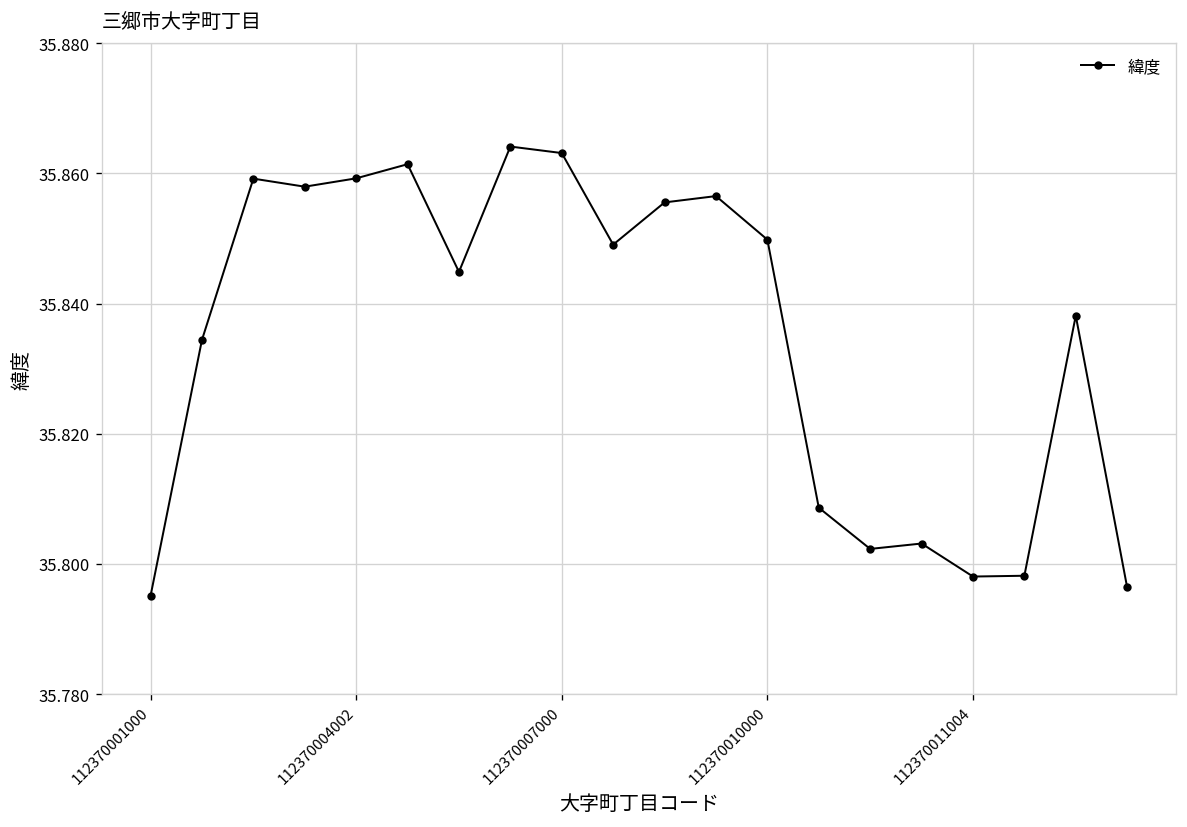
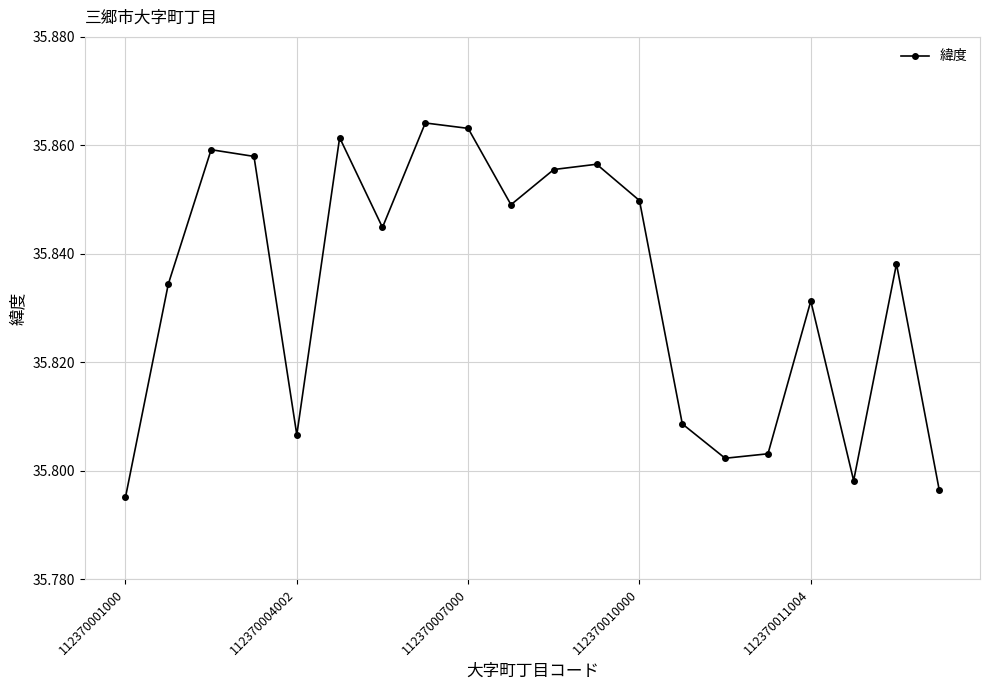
  {
    "112370001000": 35.795,
-   "112370004002": 35.859,
+   "112370004002": 35.807,
    "112370007000": 35.863,
    "112370010000": 35.850,
-   "112370011004": 35.798
+   "112370011004": 35.831
  }
